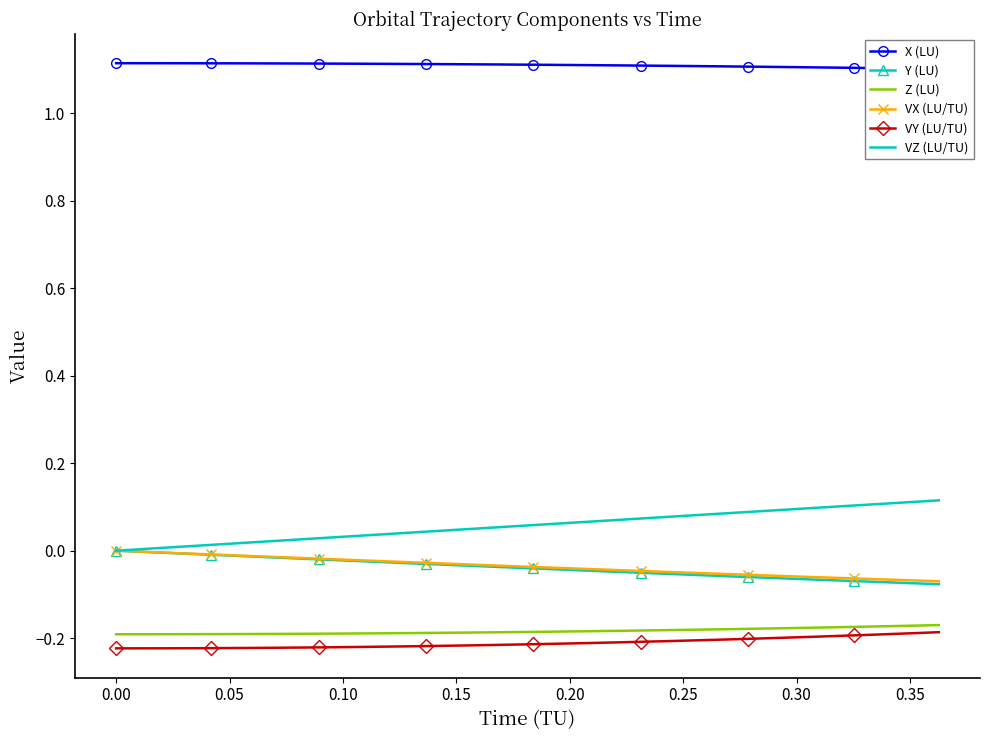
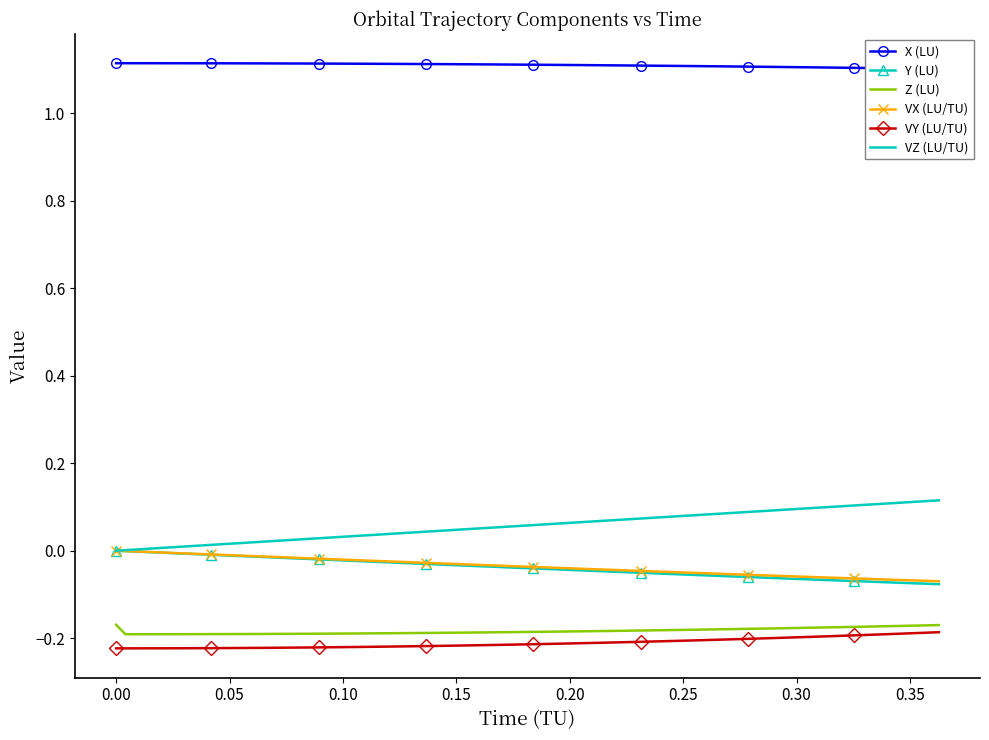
  {
    "X (LU)": {
      "0.00": 1.11
    },
    "Z (LU)": {
-     "0.00": -0.19
+     "0.00": -0.17
    },
    "VY (LU/TU)": {
      "0.00": -0.22
    }
  }
